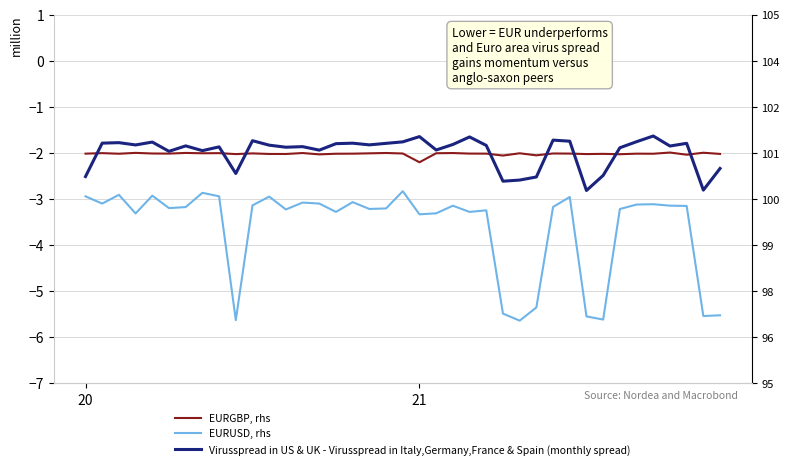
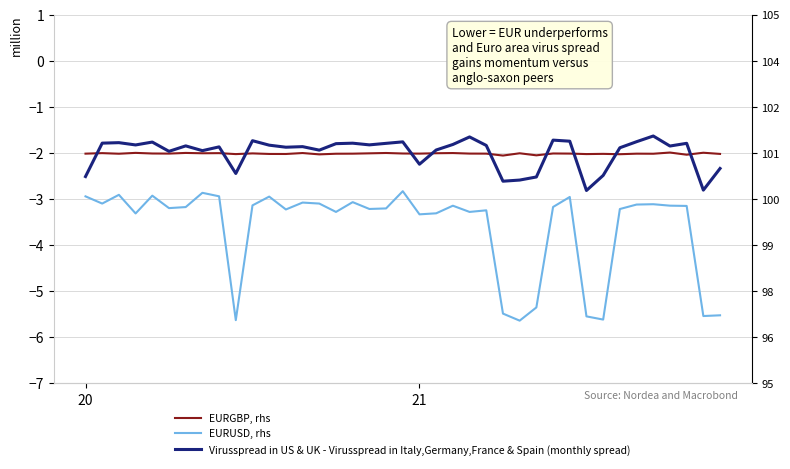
  {
    "EURGBP, rhs": {
      "20": -2.0,
-     "21": -2.2
+     "21": -2.0
    },
    "EURUSD, rhs": {
      "20": -2.9,
      "21": -3.3
    },
    "Virusspread in US & UK - Virusspread in Italy,Germany,France & Spain (monthly spread)": {
      "20": -2.5,
-     "21": -1.6
+     "21": -2.2
    }
  }
